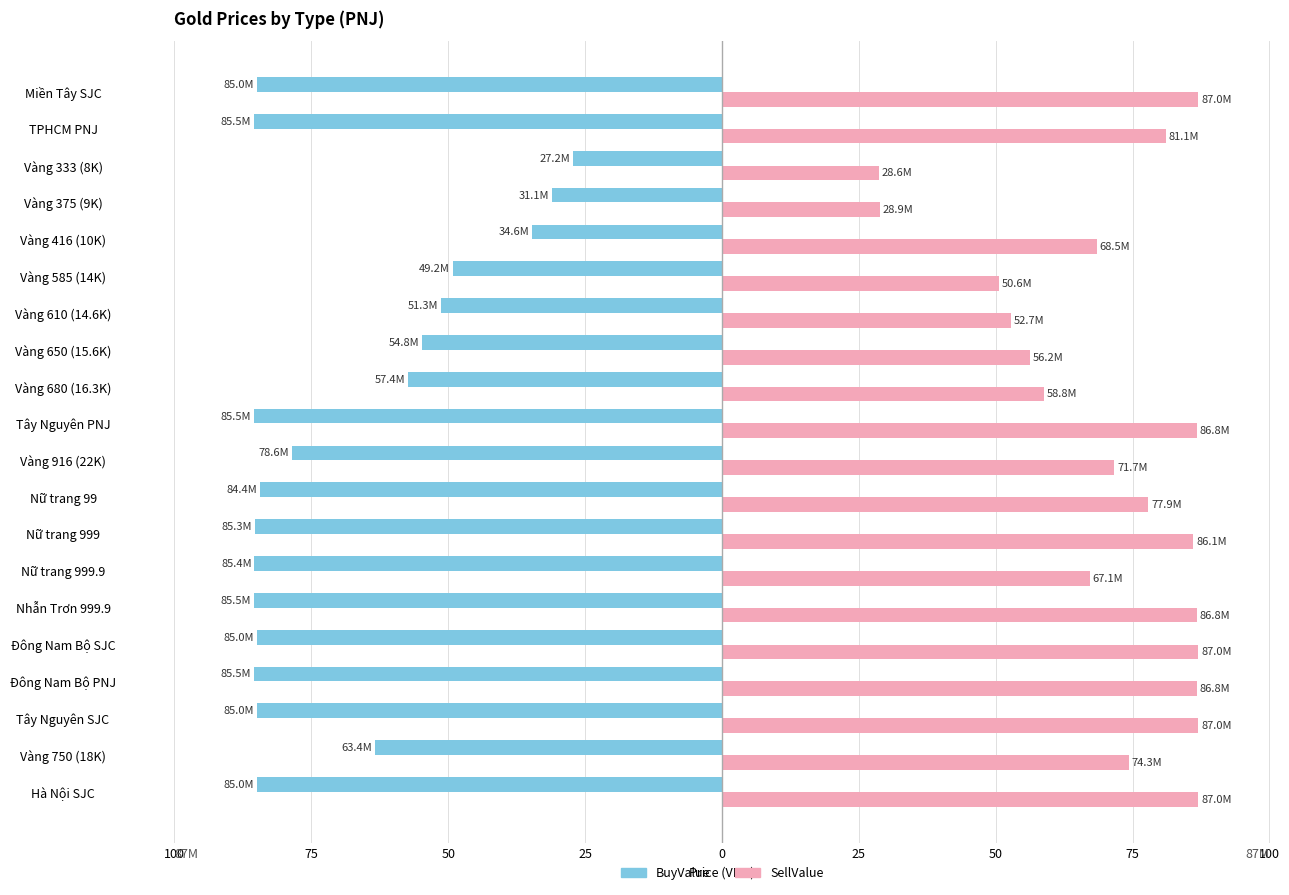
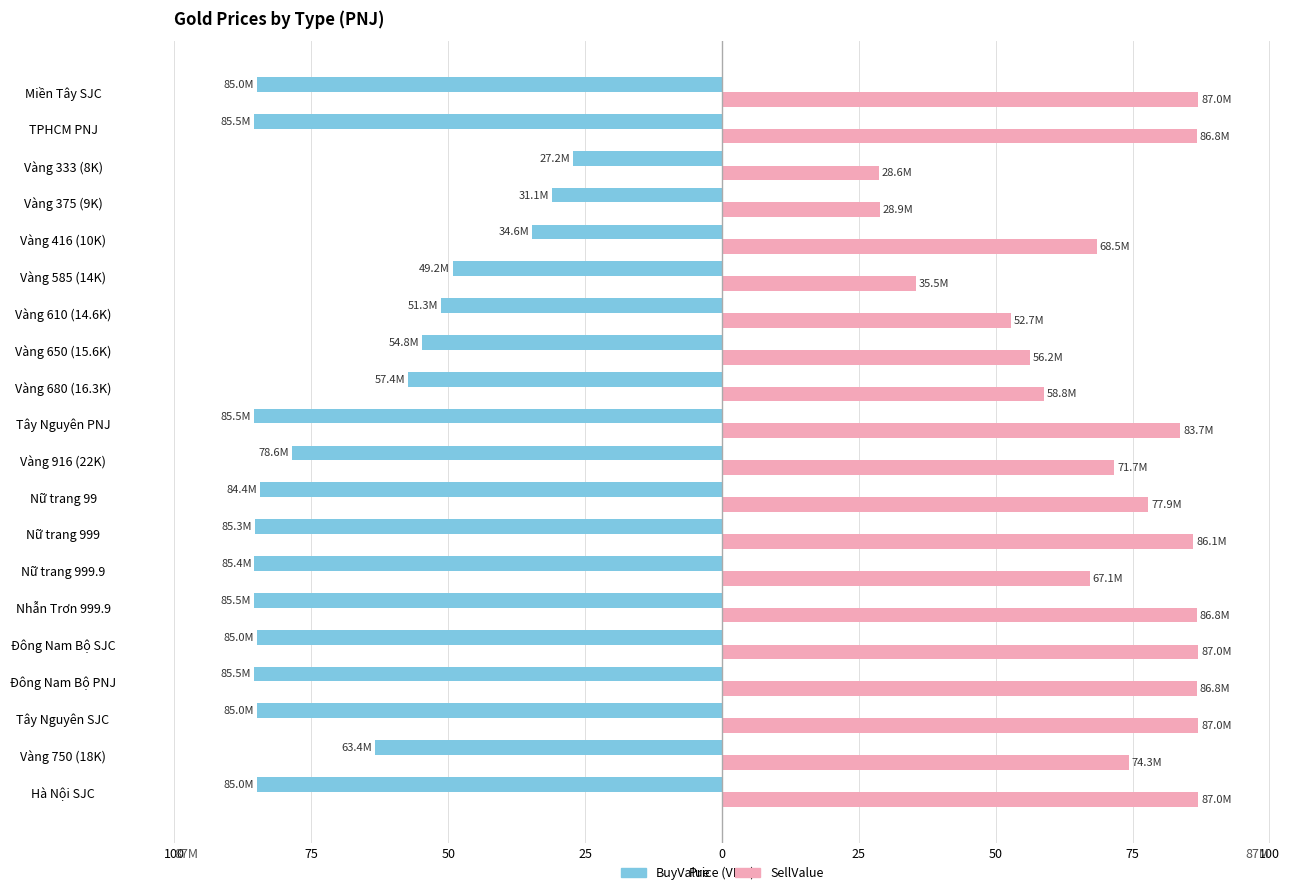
  {
    "SellValue": {
      "Miền Tây SJC": "87.0M",
-     "TPHCM PNJ": "81.1M",
+     "TPHCM PNJ": "86.8M",
      "Vàng 333 (8K)": "28.6M",
      "Vàng 375 (9K)": "28.9M",
      "Vàng 416 (10K)": "68.5M",
-     "Vàng 585 (14K)": "50.6M",
+     "Vàng 585 (14K)": "35.5M",
      "Vàng 610 (14.6K)": "52.7M",
      "Vàng 650 (15.6K)": "56.2M",
      "Vàng 680 (16.3K)": "58.8M",
-     "Tây Nguyên PNJ": "86.8M",
+     "Tây Nguyên PNJ": "83.7M",
      "Vàng 916 (22K)": "71.7M",
      "Nữ trang 99": "77.9M",
      "Nữ trang 999": "86.1M",
      "Nữ trang 999.9": "67.1M",
      "Nhẫn Trơn 999.9": "86.8M",
      "Đông Nam Bộ SJC": "87.0M",
      "Đông Nam Bộ PNJ": "86.8M",
      "Tây Nguyên SJC": "87.0M",
      "Vàng 750 (18K)": "74.3M",
      "Hà Nội SJC": "87.0M"
    }
  }
